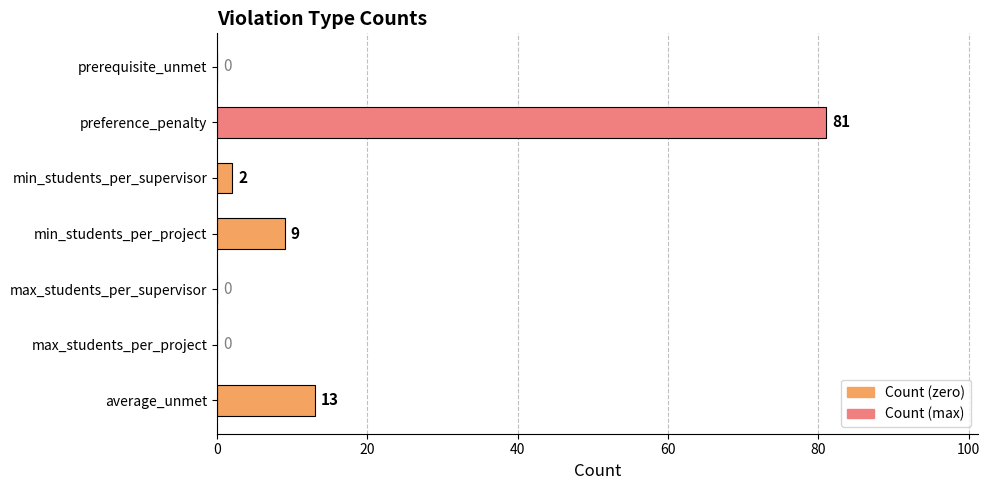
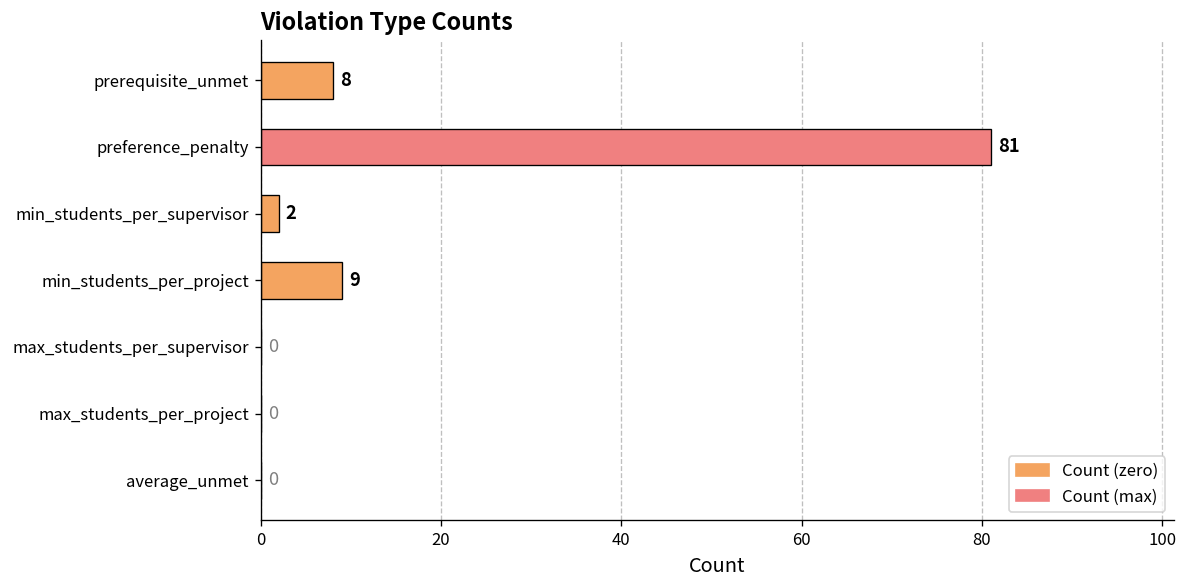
  {
-   "prerequisite_unmet": 0,
+   "prerequisite_unmet": 8,
    "preference_penalty": 81,
    "min_students_per_supervisor": 2,
    "min_students_per_project": 9,
    "max_students_per_supervisor": 0,
    "max_students_per_project": 0,
-   "average_unmet": 13
+   "average_unmet": 0
  }
